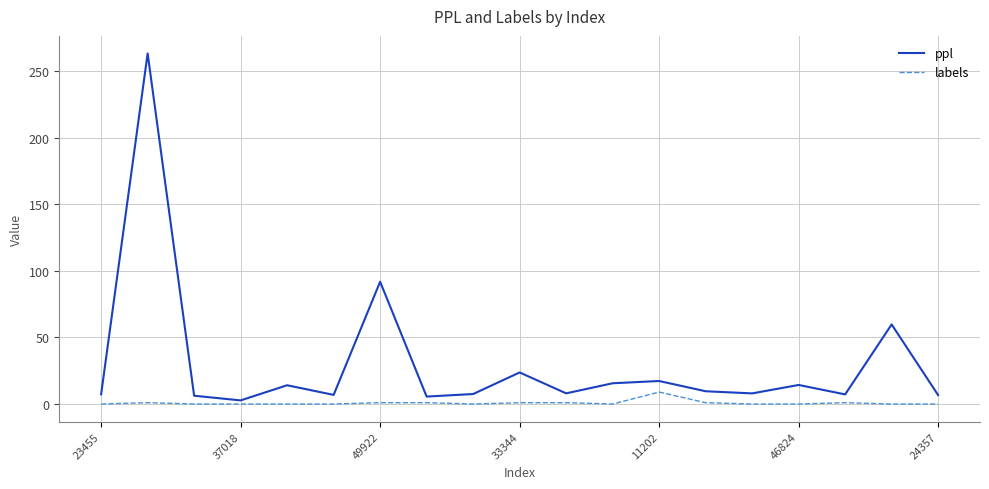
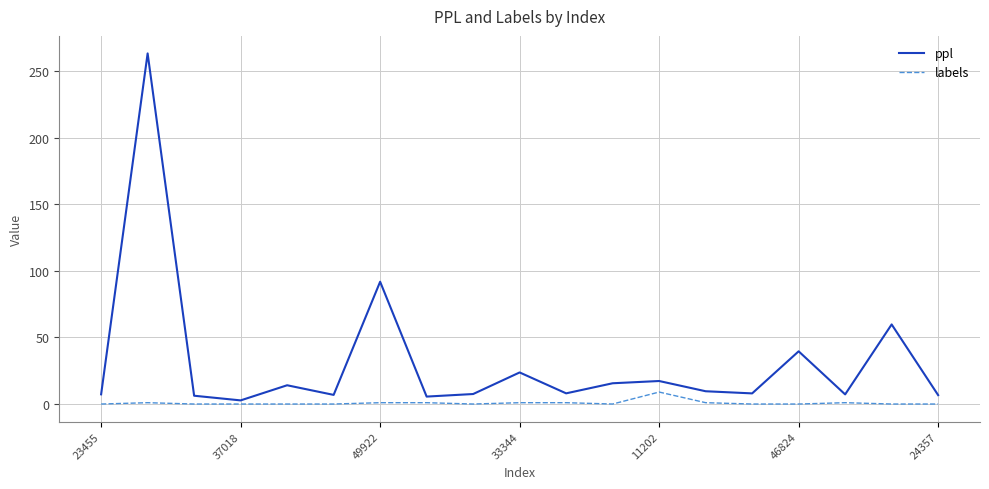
  {
    "ppl": {
      "23455": 7,
      "37018": 3,
      "49922": 92,
      "33344": 24,
      "11202": 17,
-     "46824": 14,
+     "46824": 40,
      "24357": 7
    },
    "labels": {
      "23455": 0,
      "37018": 0,
      "49922": 1,
      "33344": 1,
      "11202": 9,
      "46824": 0,
      "24357": 0
    }
  }
